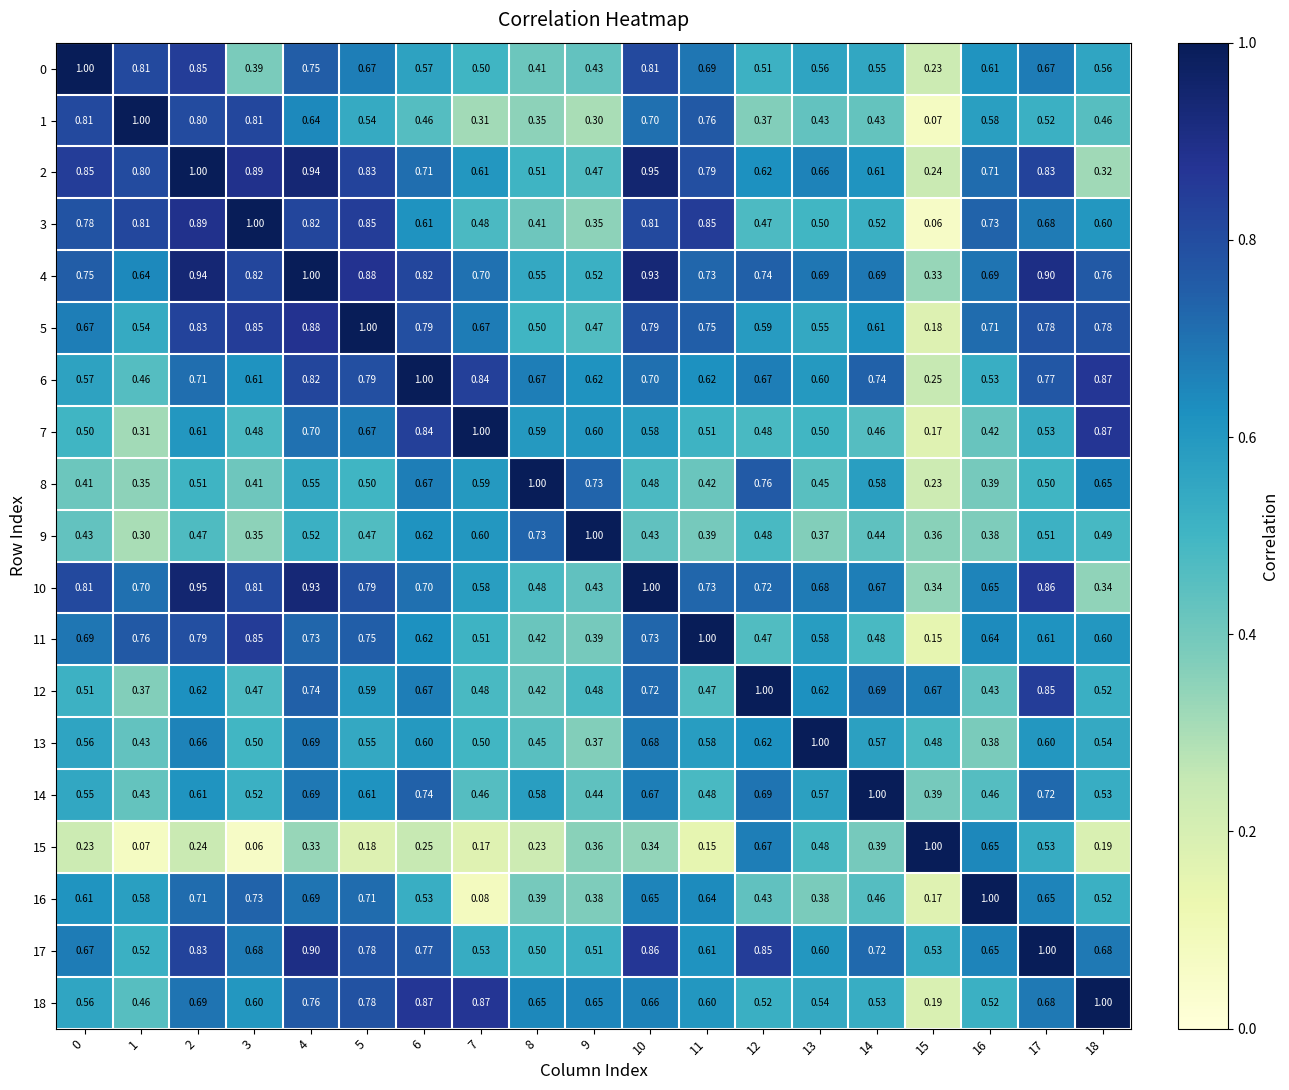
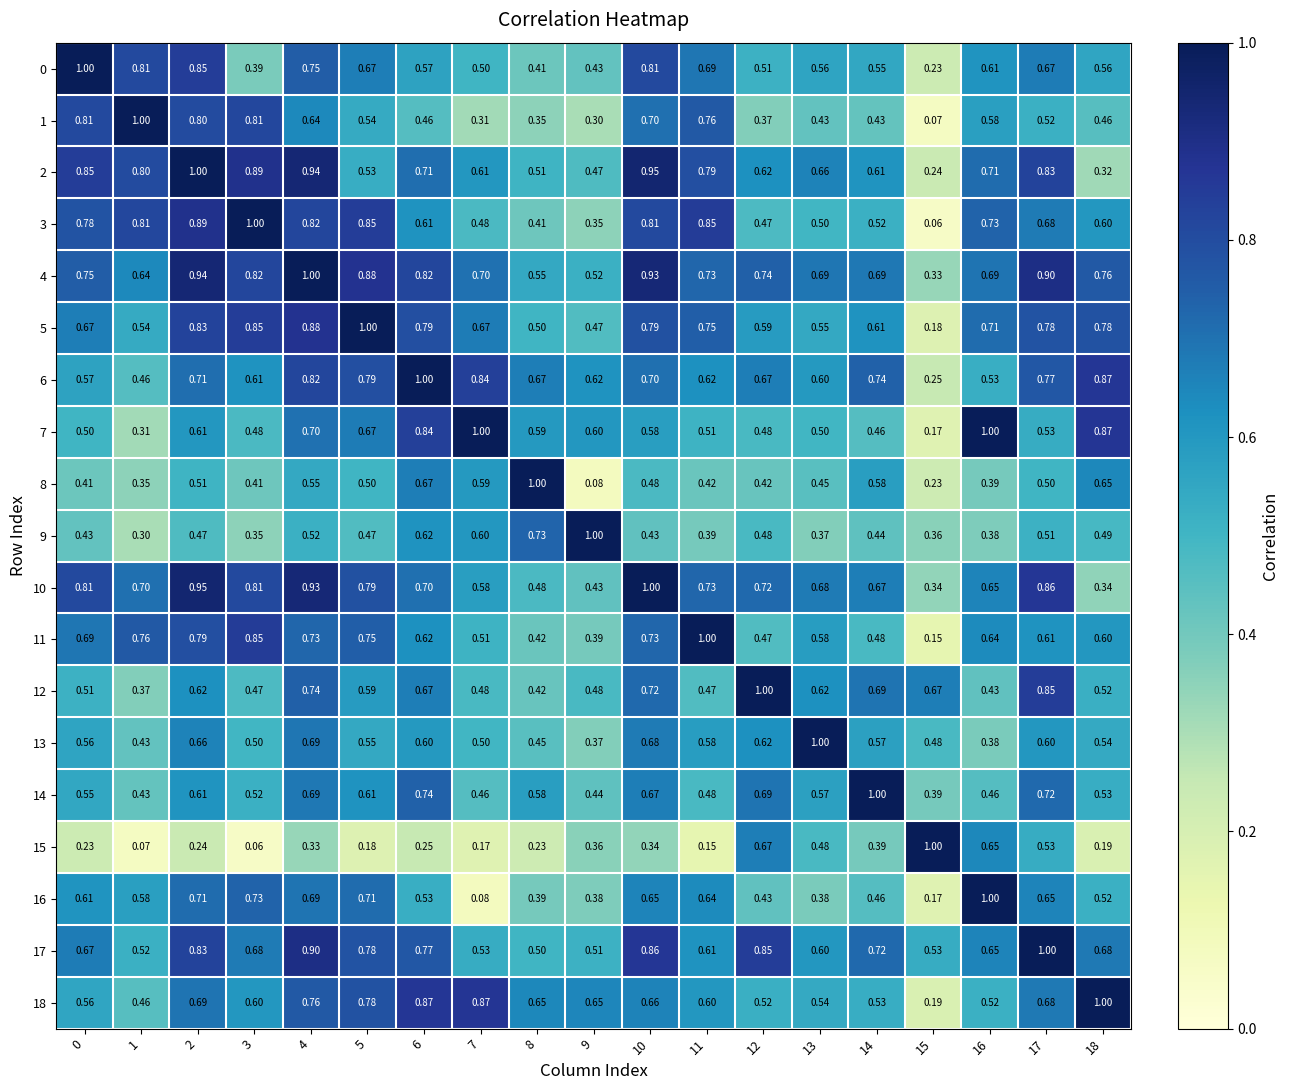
  {
    "2": {
      "0": 0.85,
      "1": 0.80,
      "2": 1.00,
      "3": 0.89,
      "4": 0.94,
-     "5": 0.83,
+     "5": 0.53,
      "6": 0.71,
      "7": 0.61,
      "8": 0.51,
      "9": 0.47,
      "10": 0.95,
      "11": 0.79,
      "12": 0.62,
      "13": 0.66,
      "14": 0.61,
      "15": 0.24,
      "16": 0.71,
      "17": 0.83,
      "18": 0.32
    },
    "7": {
      "0": 0.50,
      "1": 0.31,
      "2": 0.61,
      "3": 0.48,
      "4": 0.70,
      "5": 0.67,
      "6": 0.84,
      "7": 1.00,
      "8": 0.59,
      "9": 0.60,
      "10": 0.58,
      "11": 0.51,
      "12": 0.48,
      "13": 0.50,
      "14": 0.46,
      "15": 0.17,
-     "16": 0.42,
+     "16": 1.00,
      "17": 0.53,
      "18": 0.87
    },
    "8": {
      "0": 0.41,
      "1": 0.35,
      "2": 0.51,
      "3": 0.41,
      "4": 0.55,
      "5": 0.50,
      "6": 0.67,
      "7": 0.59,
      "8": 1.00,
-     "9": 0.73,
+     "9": 0.08,
      "10": 0.48,
      "11": 0.42,
-     "12": 0.76,
+     "12": 0.42,
      "13": 0.45,
      "14": 0.58,
      "15": 0.23,
      "16": 0.39,
      "17": 0.50,
      "18": 0.65
    }
  }
